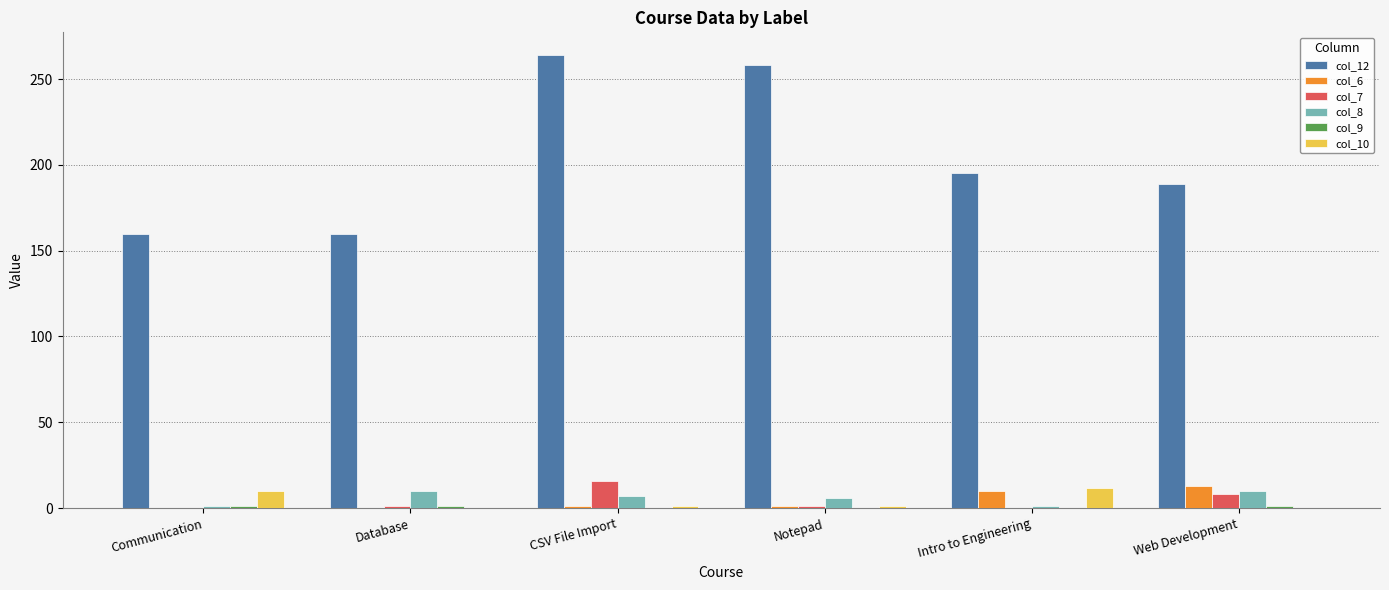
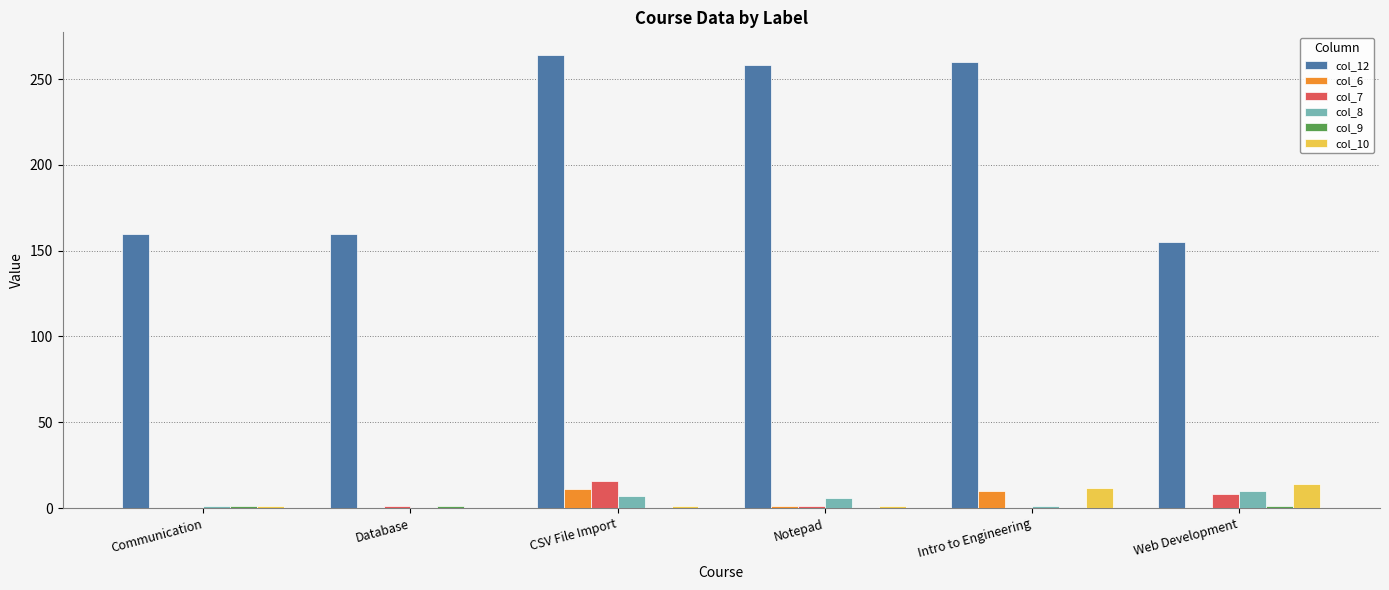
  {
    "col_12": {
      "Communication": 160,
      "Database": 160,
      "CSV File Import": 264,
      "Notepad": 258,
-     "Intro to Engineering": 195,
-     "Web Development": 189
+     "Intro to Engineering": 260,
+     "Web Development": 155
    },
    "col_6": {
      "Communication": 0,
      "Database": 0,
-     "CSV File Import": 1,
+     "CSV File Import": 11,
      "Intro to Engineering": 10,
-     "Web Development": 13
+     "Web Development": 0
    },
    "col_7": {
      "Communication": 0,
      "CSV File Import": 16,
      "Intro to Engineering": 0,
      "Web Development": 8
    },
    "col_8": {
-     "Database": 10,
+     "Database": 0,
      "CSV File Import": 7,
      "Notepad": 6,
      "Web Development": 10
    },
    "col_9": {
      "CSV File Import": 0,
      "Notepad": 0,
      "Intro to Engineering": 0
    },
    "col_10": {
-     "Communication": 10,
+     "Communication": 1,
      "Database": 0,
      "Intro to Engineering": 12,
-     "Web Development": 0
+     "Web Development": 14
    }
  }
